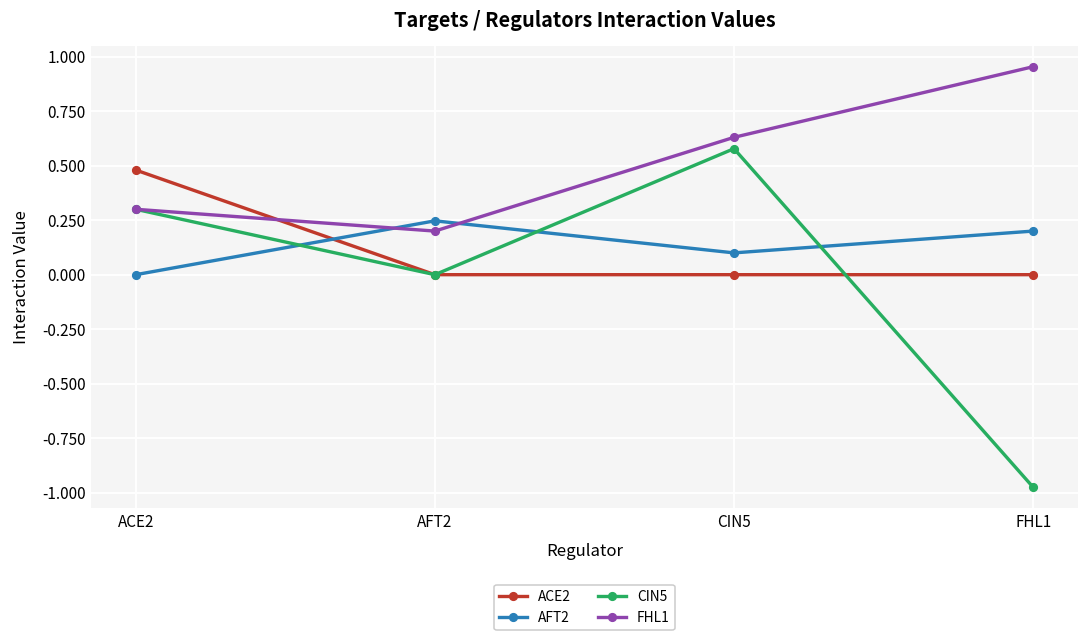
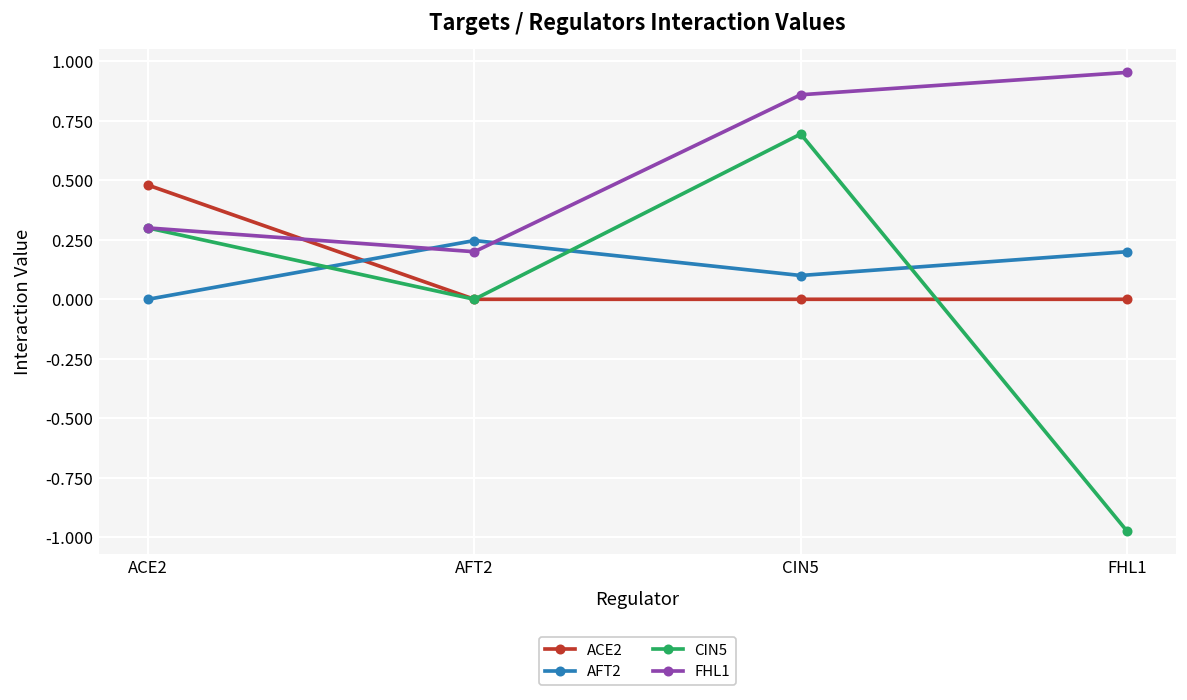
  {
    "ACE2": {
      "ACE2": 0.48,
      "CIN5": 0.00,
      "FHL1": 0.00
    },
    "AFT2": {
      "ACE2": 0.00,
      "AFT2": 0.25,
      "CIN5": 0.10,
      "FHL1": 0.20
    },
    "CIN5": {
-     "CIN5": 0.58,
+     "CIN5": 0.70,
      "FHL1": -0.98
    },
    "FHL1": {
      "AFT2": 0.20,
-     "CIN5": 0.63,
+     "CIN5": 0.86,
      "FHL1": 0.95
    }
  }
